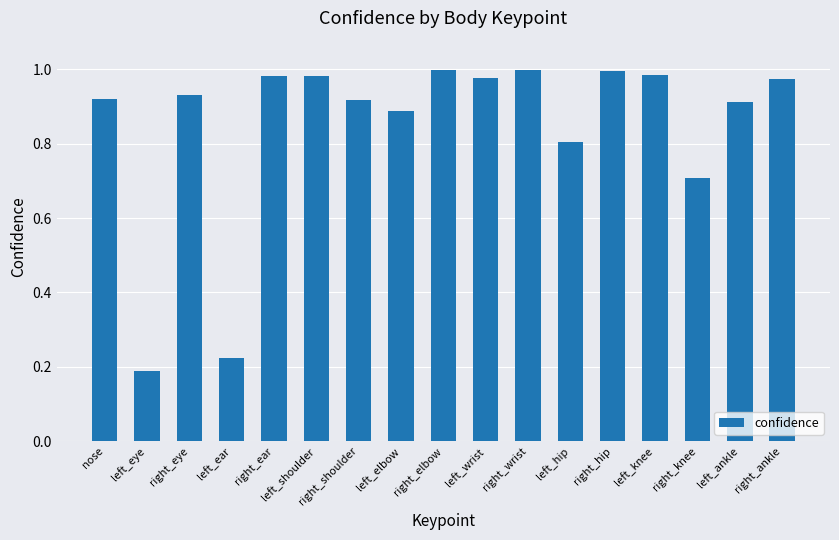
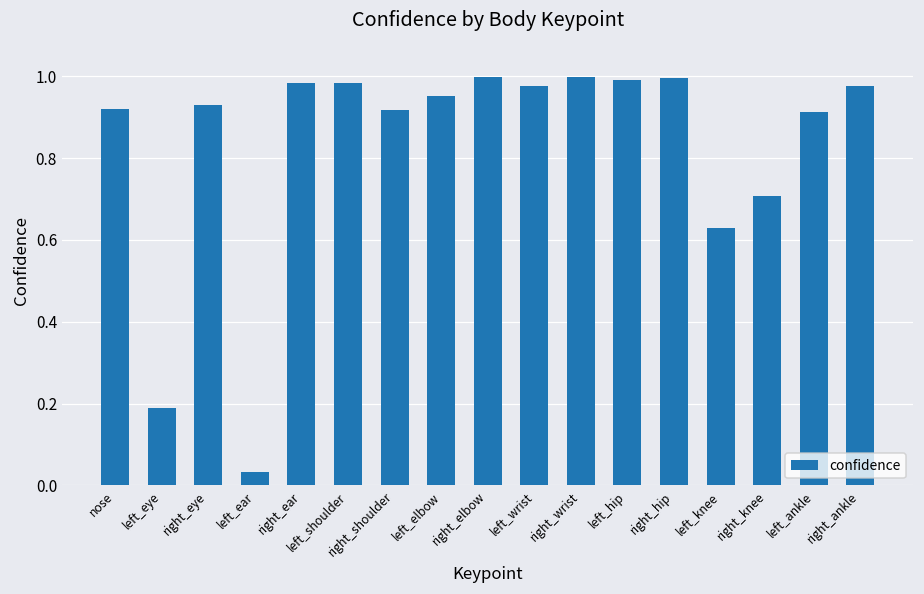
  {
    "nose": 0.92,
    "left_eye": 0.19,
    "right_eye": 0.93,
-   "left_ear": 0.22,
+   "left_ear": 0.03,
    "right_ear": 0.98,
    "left_shoulder": 0.98,
    "right_shoulder": 0.92,
-   "left_elbow": 0.89,
+   "left_elbow": 0.95,
    "right_elbow": 1.00,
    "left_wrist": 0.98,
    "right_wrist": 1.00,
-   "left_hip": 0.80,
+   "left_hip": 0.99,
    "right_hip": 1.00,
-   "left_knee": 0.98,
+   "left_knee": 0.63,
    "right_knee": 0.71,
    "left_ankle": 0.91,
    "right_ankle": 0.98
  }
